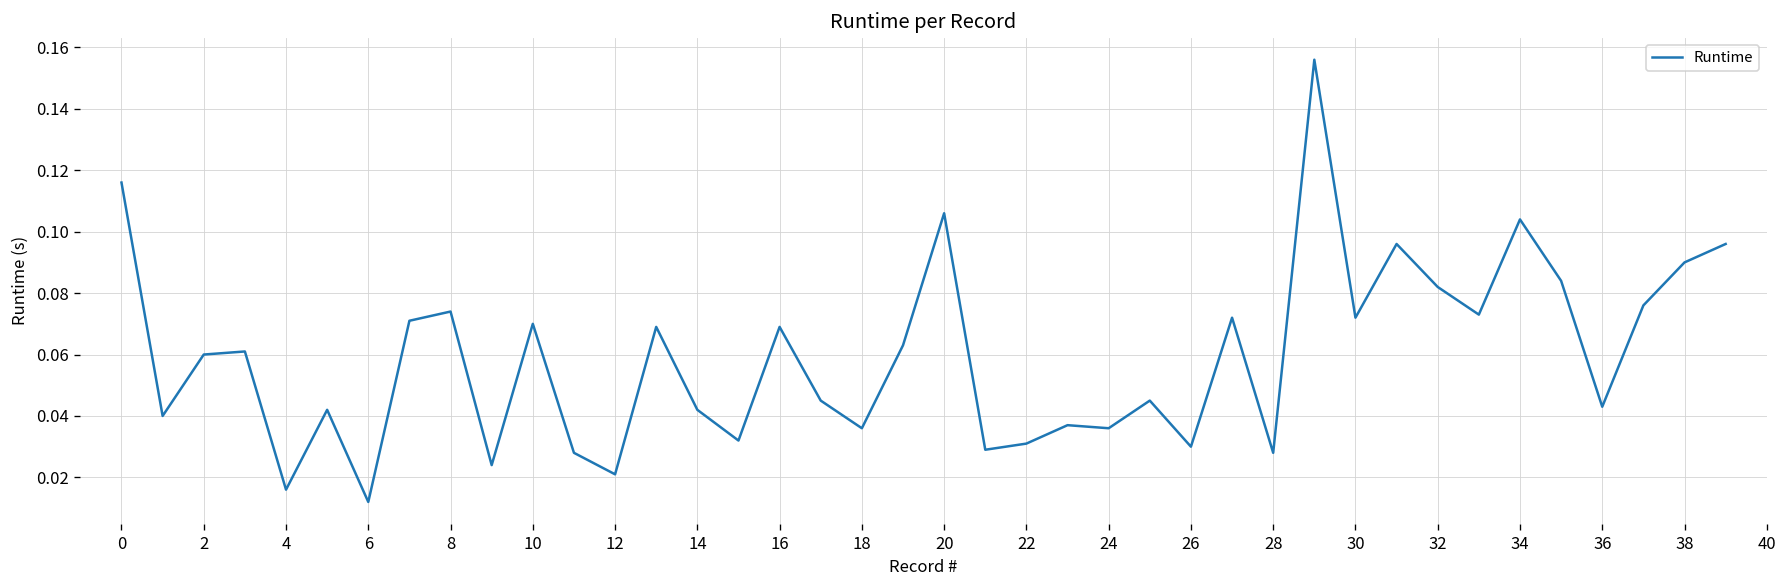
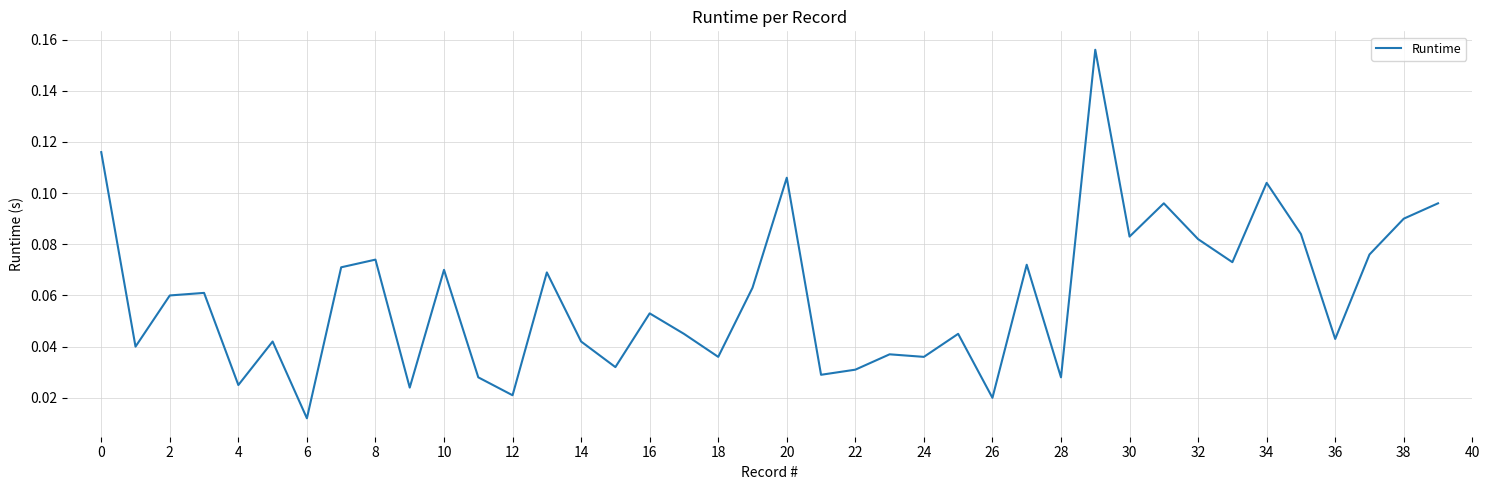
  {
    "0": 0.116,
    "2": 0.060,
-   "4": 0.016,
+   "4": 0.025,
    "6": 0.012,
    "8": 0.074,
    "10": 0.070,
    "12": 0.021,
    "14": 0.042,
-   "16": 0.069,
+   "16": 0.053,
    "18": 0.036,
    "20": 0.106,
    "22": 0.031,
    "24": 0.036,
-   "26": 0.03,
+   "26": 0.02,
    "28": 0.028,
-   "30": 0.072,
+   "30": 0.083,
    "32": 0.082,
    "34": 0.104,
    "36": 0.043,
    "38": 0.090
  }
